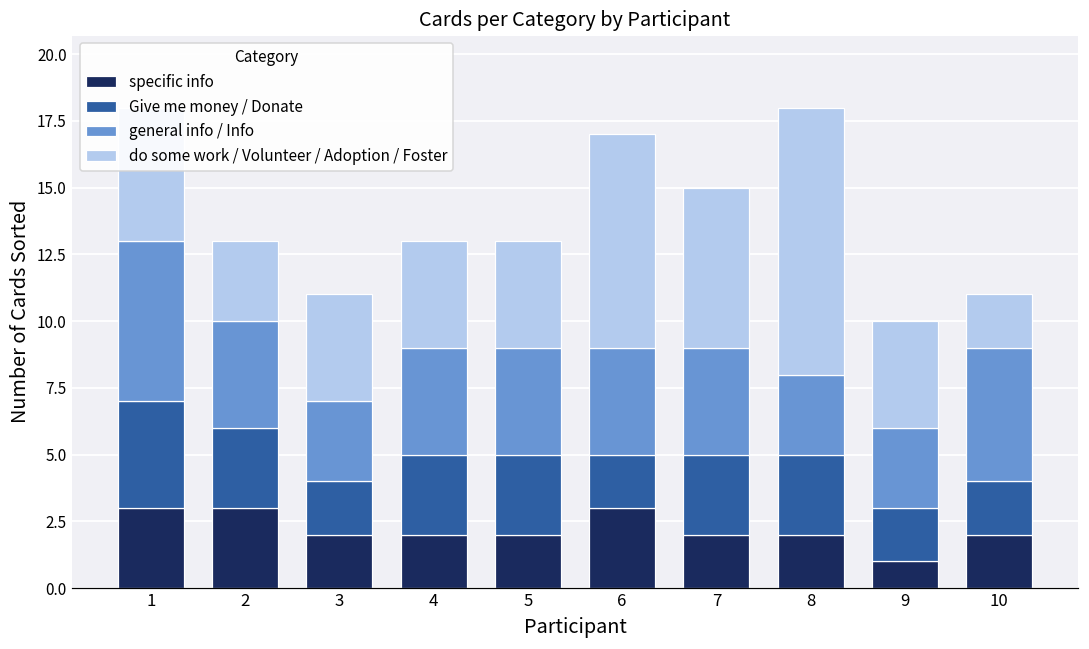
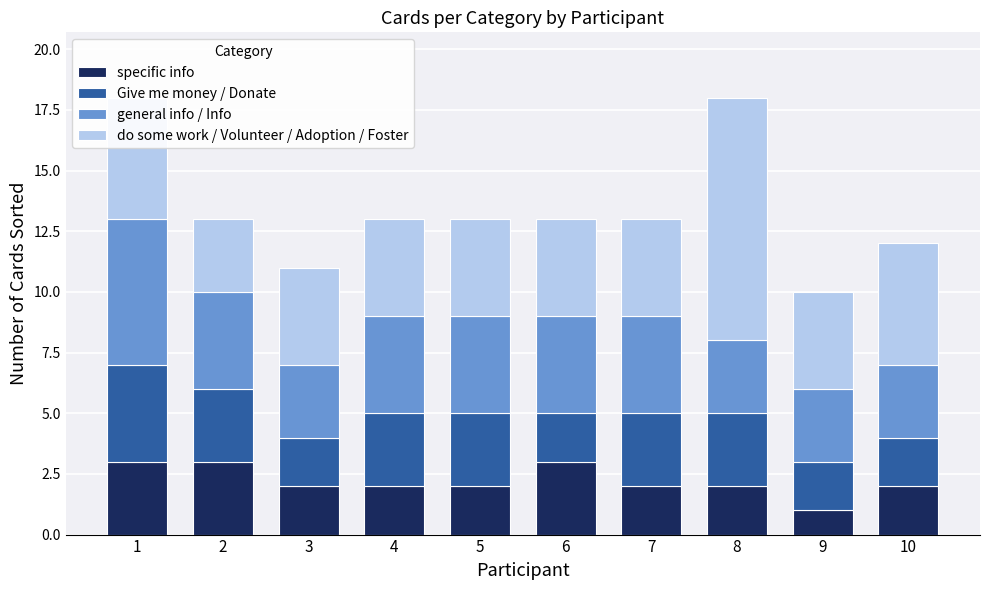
  {
    "specific info": {
      "1": 3,
      "2": 3,
      "3": 2,
      "4": 2,
      "5": 2,
      "6": 3,
      "7": 2,
      "8": 2,
      "9": 1,
      "10": 2
    },
    "Give me money / Donate": {
      "1": 4,
      "2": 3,
      "3": 2,
      "4": 3,
      "5": 3,
      "6": 2,
      "7": 3,
      "8": 3,
      "9": 2,
      "10": 2
    },
    "general info / Info": {
      "1": 6,
      "2": 4,
      "3": 3,
      "4": 4,
      "5": 4,
      "6": 4,
      "7": 4,
      "8": 3,
      "9": 3,
-     "10": 5
+     "10": 3
    },
    "do some work / Volunteer / Adoption / Foster": {
      "2": 3,
      "3": 4,
      "4": 4,
      "5": 4,
-     "6": 8,
-     "7": 6,
+     "6": 4,
+     "7": 4,
      "8": 10,
      "9": 4,
-     "10": 2
+     "10": 5
    }
  }
